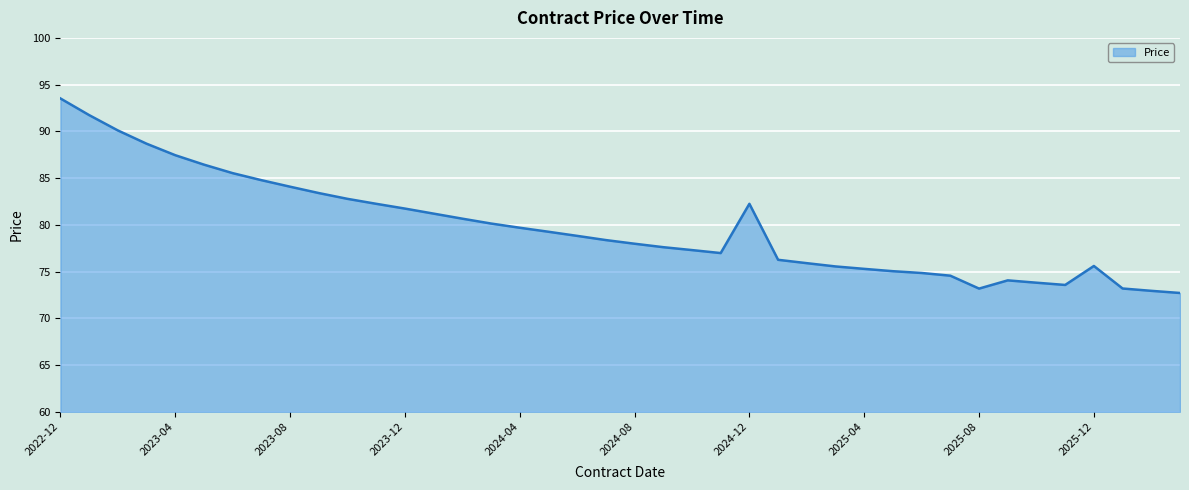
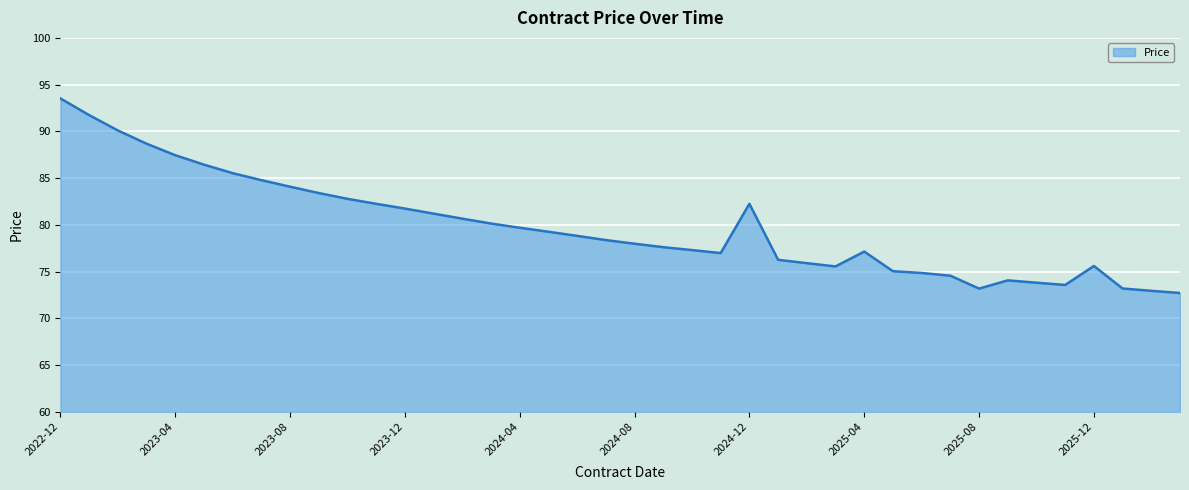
  {
    "2022-12": 94,
    "2023-04": 87,
    "2023-08": 84,
    "2023-12": 82,
    "2024-04": 80,
    "2024-08": 78,
    "2024-12": 82,
-   "2025-04": 75,
+   "2025-04": 77,
    "2025-08": 73,
    "2025-12": 76
  }
